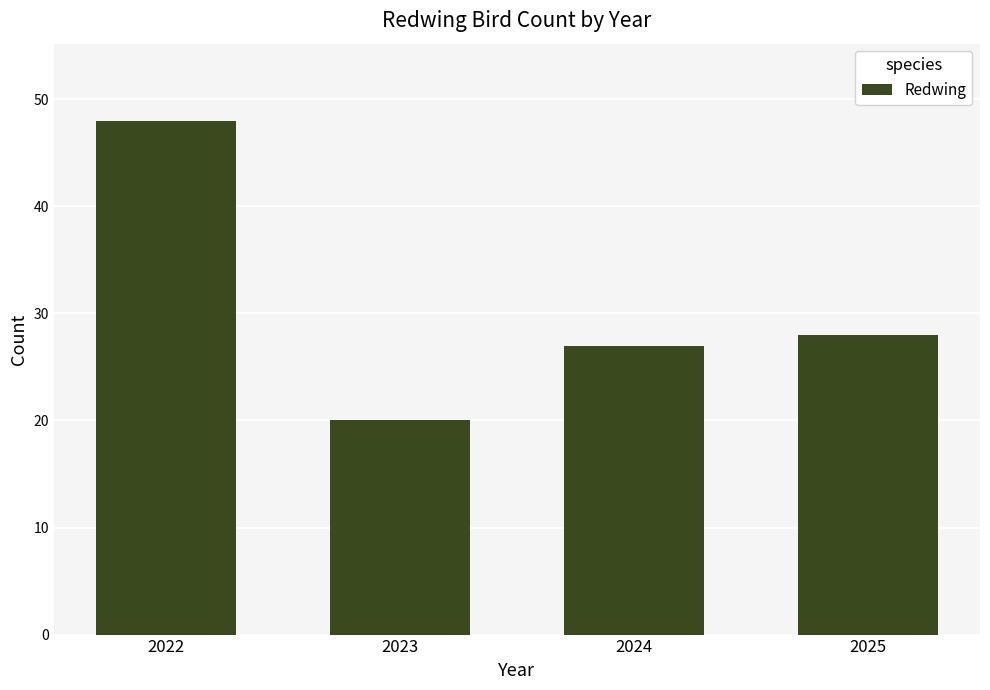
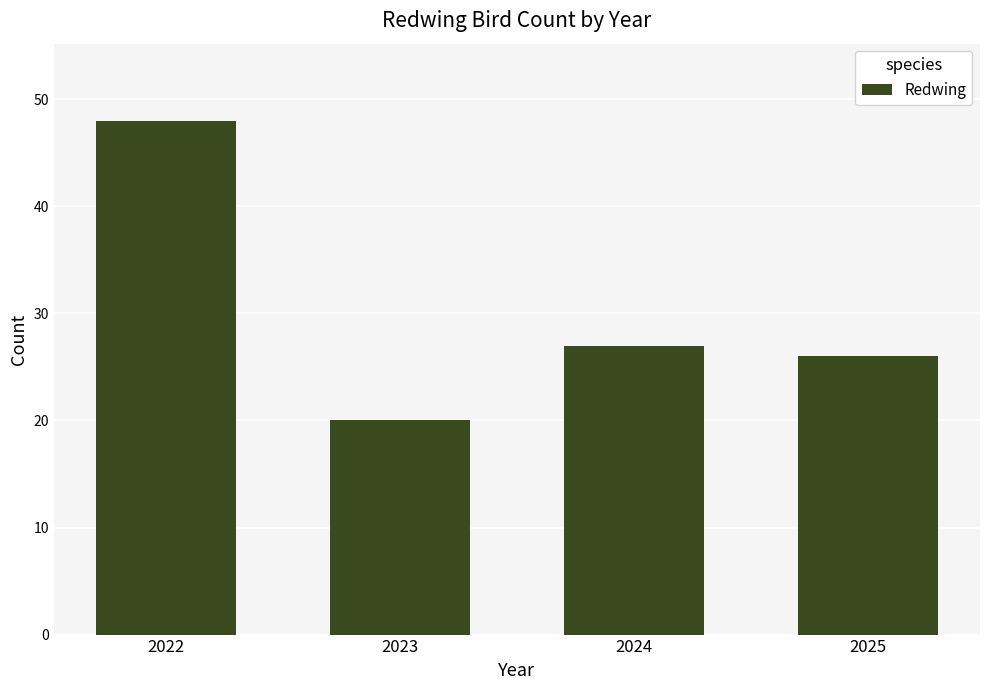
  {
    "2022": 48,
    "2023": 20,
    "2024": 27,
-   "2025": 28
+   "2025": 26
  }
